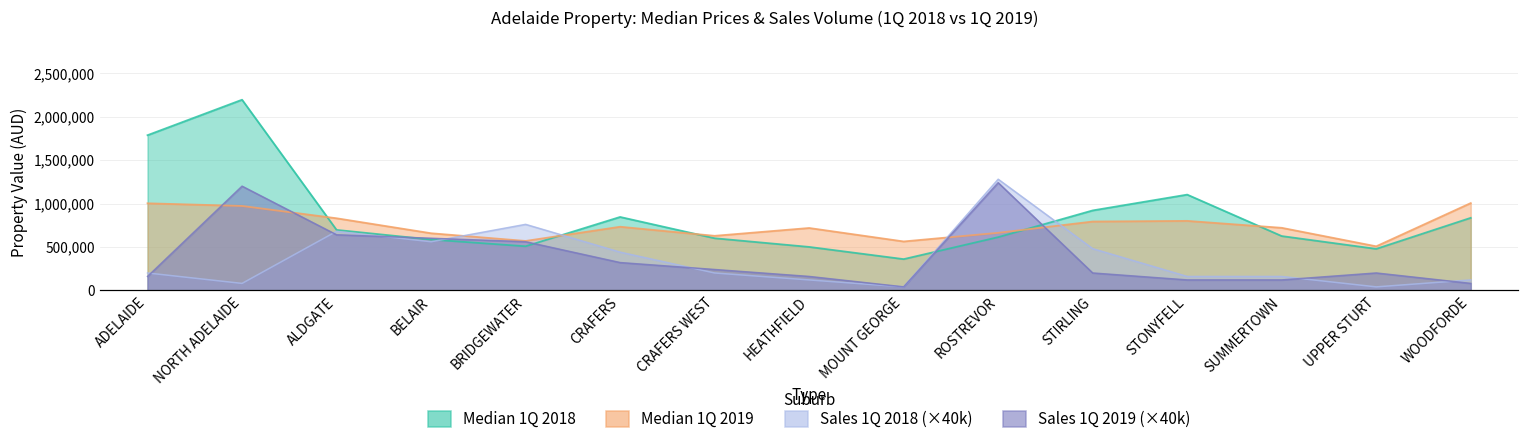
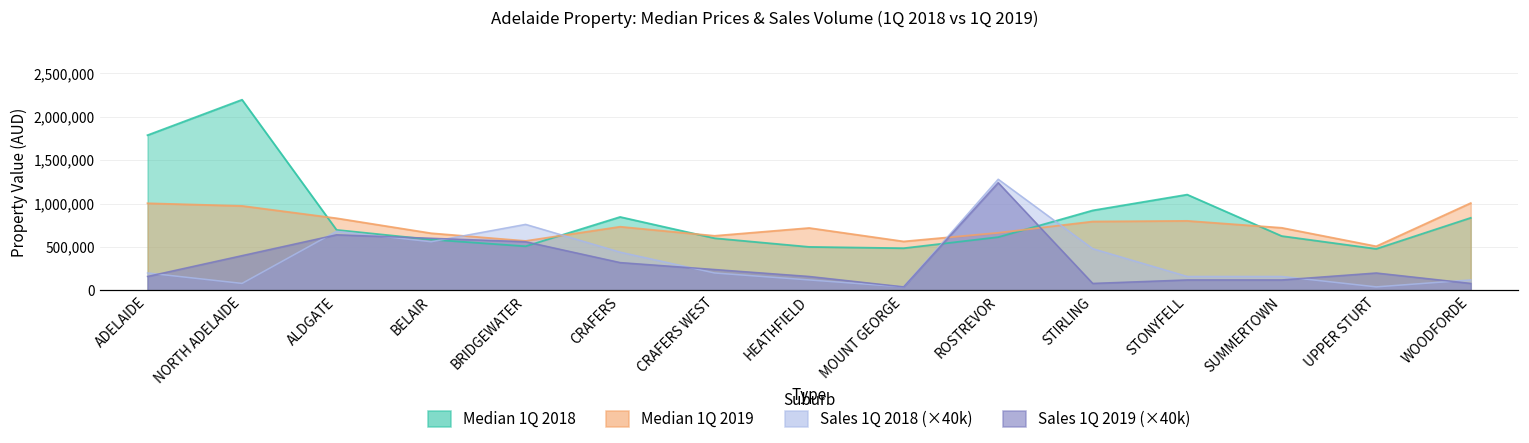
  {
    "Median 1Q 2018": {
      "ADELAIDE": "1,800,000",
      "NORTH ADELAIDE": "2,200,000",
      "BRIDGEWATER": "500,000",
      "CRAFERS": "800,000",
      "HEATHFIELD": "500,000",
-     "MOUNT GEORGE": "400,000",
+     "MOUNT GEORGE": "500,000",
      "ROSTREVOR": "600,000",
      "STIRLING": "900,000",
      "STONYFELL": "1,100,000",
      "SUMMERTOWN": "600,000",
      "WOODFORDE": "800,000"
    },
    "Median 1Q 2019": {
      "ADELAIDE": "1,000,000",
      "NORTH ADELAIDE": "1,000,000",
      "ALDGATE": "800,000",
      "BELAIR": "700,000",
      "CRAFERS": "700,000",
      "HEATHFIELD": "700,000",
      "MOUNT GEORGE": "600,000",
      "ROSTREVOR": "700,000",
      "STIRLING": "800,000",
      "STONYFELL": "800,000",
      "SUMMERTOWN": "700,000",
      "WOODFORDE": "1,000,000"
    },
    "Sales 1Q 2018 (×40k)": {
      "ADELAIDE": "200,000",
      "NORTH ADELAIDE": "100,000",
      "BRIDGEWATER": "800,000",
      "CRAFERS": "400,000",
      "CRAFERS WEST": "200,000",
      "HEATHFIELD": "100,000",
      "ROSTREVOR": "1,300,000",
      "STIRLING": "500,000",
      "STONYFELL": "200,000",
      "SUMMERTOWN": "200,000",
      "UPPER STURT": "0",
      "WOODFORDE": "100,000"
    },
    "Sales 1Q 2019 (×40k)": {
      "ADELAIDE": "200,000",
-     "NORTH ADELAIDE": "1,200,000",
+     "NORTH ADELAIDE": "400,000",
      "ALDGATE": "600,000",
      "CRAFERS": "300,000",
      "CRAFERS WEST": "200,000",
      "HEATHFIELD": "200,000",
      "ROSTREVOR": "1,200,000",
-     "STIRLING": "200,000",
+     "STIRLING": "100,000",
      "STONYFELL": "100,000",
      "SUMMERTOWN": "100,000",
      "UPPER STURT": "200,000",
      "WOODFORDE": "100,000"
    }
  }
